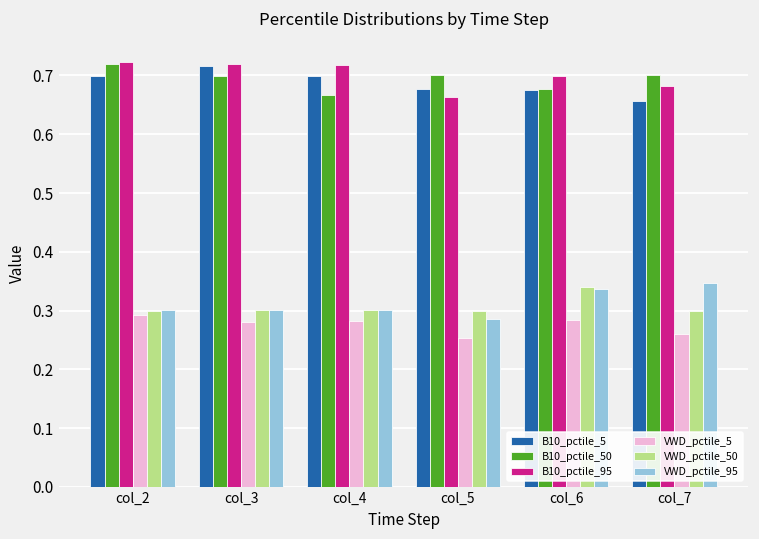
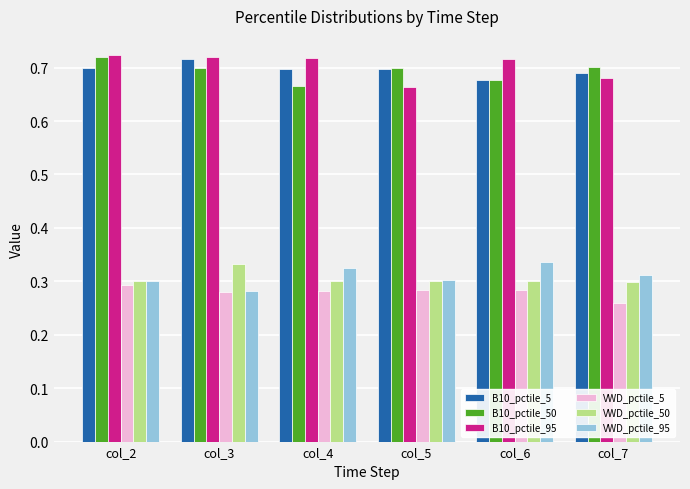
  {
    "B10_pctile_5": {
      "col_2": 0.70,
      "col_3": 0.72,
      "col_4": 0.70,
-     "col_5": 0.68,
+     "col_5": 0.70,
      "col_6": 0.68,
-     "col_7": 0.66
+     "col_7": 0.69
    },
    "B10_pctile_50": {
      "col_2": 0.72,
      "col_3": 0.70,
      "col_4": 0.67,
      "col_5": 0.70,
      "col_6": 0.68,
      "col_7": 0.70
    },
    "B10_pctile_95": {
      "col_2": 0.72,
      "col_3": 0.72,
      "col_4": 0.72,
      "col_5": 0.66,
-     "col_6": 0.70,
+     "col_6": 0.72,
      "col_7": 0.68
    },
    "VWD_pctile_5": {
      "col_2": 0.29,
      "col_3": 0.28,
      "col_4": 0.28,
-     "col_5": 0.25,
+     "col_5": 0.28,
      "col_6": 0.28,
      "col_7": 0.26
    },
    "VWD_pctile_50": {
      "col_2": 0.30,
-     "col_3": 0.30,
+     "col_3": 0.33,
      "col_4": 0.30,
      "col_5": 0.30,
-     "col_6": 0.34,
+     "col_6": 0.30,
      "col_7": 0.30
    },
    "VWD_pctile_95": {
      "col_2": 0.30,
-     "col_3": 0.30,
-     "col_4": 0.30,
-     "col_5": 0.29,
+     "col_3": 0.28,
+     "col_4": 0.32,
+     "col_5": 0.30,
      "col_6": 0.34,
-     "col_7": 0.35
+     "col_7": 0.31
    }
  }
